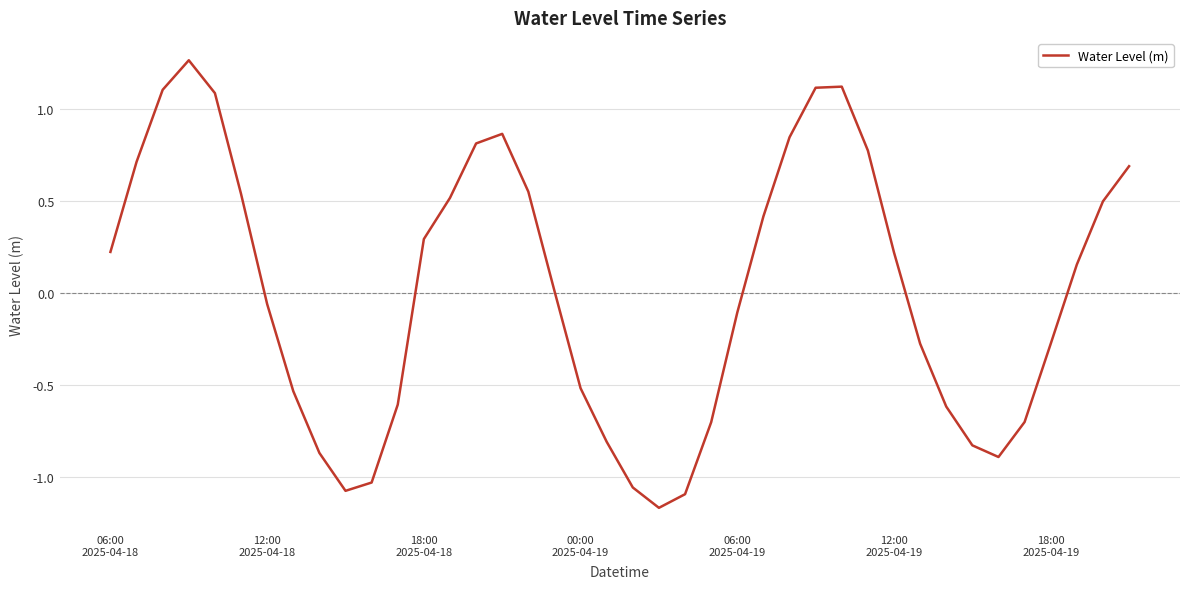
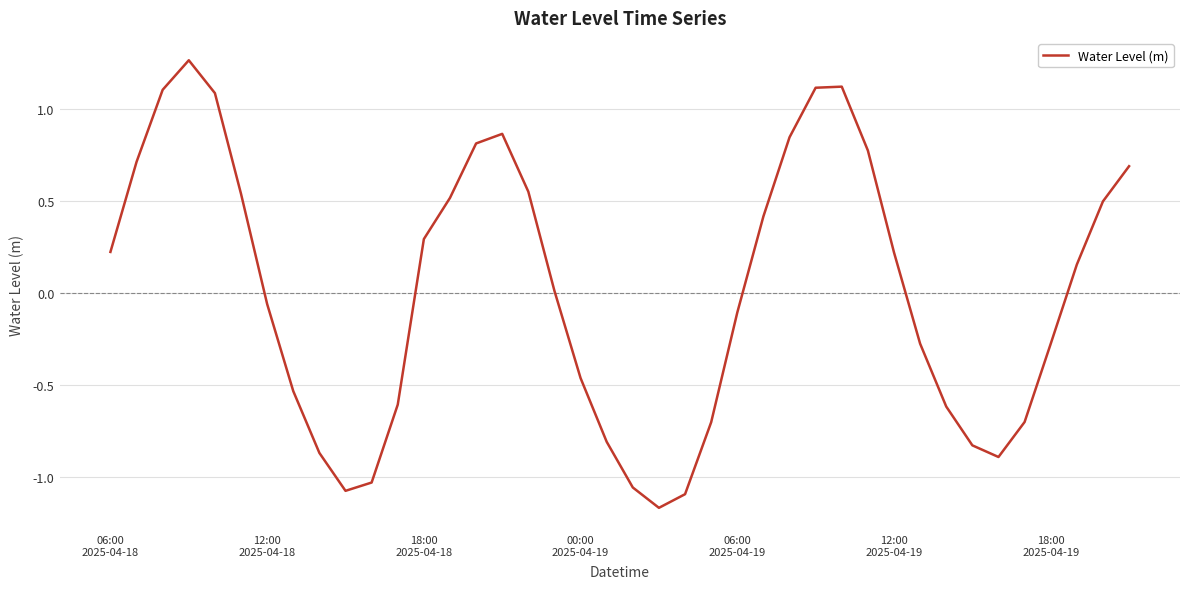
  {
    "06:00 2025-04-18": 0.23,
    "12:00 2025-04-18": -0.06,
    "18:00 2025-04-18": 0.30,
-   "00:00 2025-04-19": -0.52,
+   "00:00 2025-04-19": -0.46,
    "06:00 2025-04-19": -0.10,
    "12:00 2025-04-19": 0.22,
    "18:00 2025-04-19": -0.27
  }
